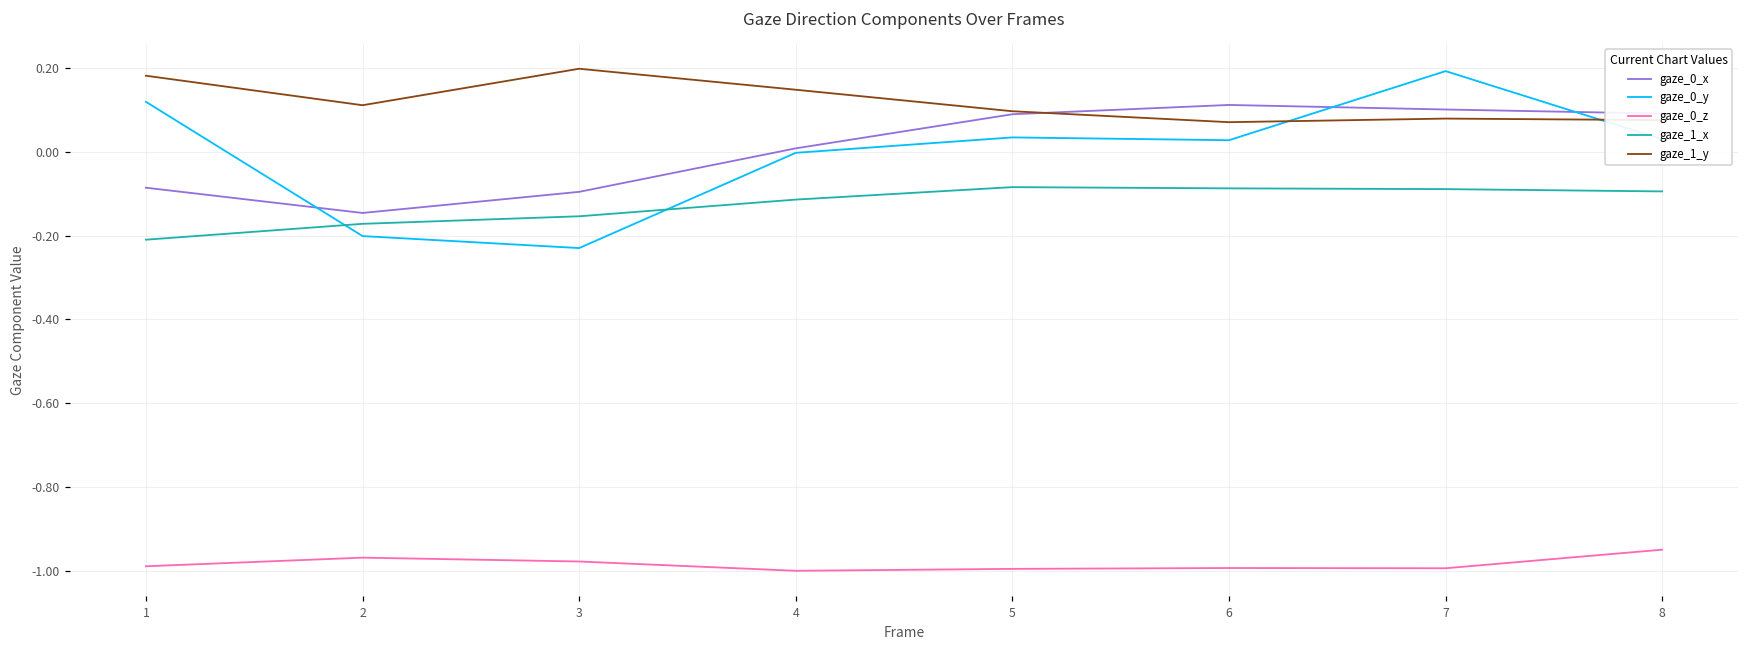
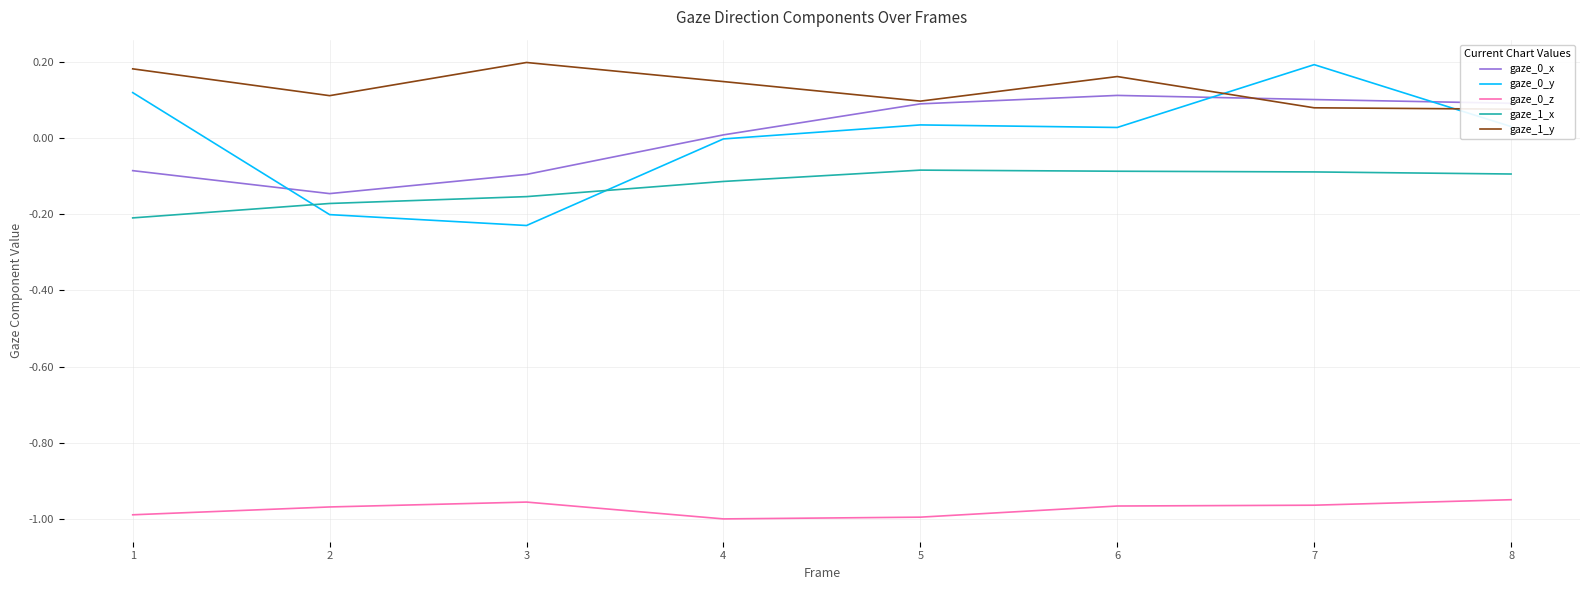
  {
    "gaze_0_x": {
      "1": -0.09,
      "2": -0.15,
      "3": -0.10,
      "4": 0.01,
      "5": 0.09,
      "6": 0.11,
      "7": 0.10
    },
    "gaze_0_y": {
      "1": 0.12,
      "2": -0.20,
      "3": -0.23,
      "4": 0.00,
      "5": 0.03,
      "6": 0.03,
      "7": 0.19
    },
    "gaze_0_z": {
      "1": -0.99,
      "2": -0.97,
-     "3": -0.98,
+     "3": -0.96,
      "4": -1.00,
      "5": -1.00,
-     "6": -0.99,
-     "7": -0.99,
+     "6": -0.97,
+     "7": -0.96,
      "8": -0.95
    },
    "gaze_1_x": {
      "1": -0.21,
      "2": -0.17,
      "3": -0.15,
      "4": -0.11,
      "5": -0.08,
      "6": -0.09,
      "7": -0.09,
      "8": -0.09
    },
    "gaze_1_y": {
      "1": 0.18,
      "2": 0.11,
      "3": 0.20,
      "4": 0.15,
      "5": 0.10,
-     "6": 0.07,
+     "6": 0.16,
      "7": 0.08
    }
  }
